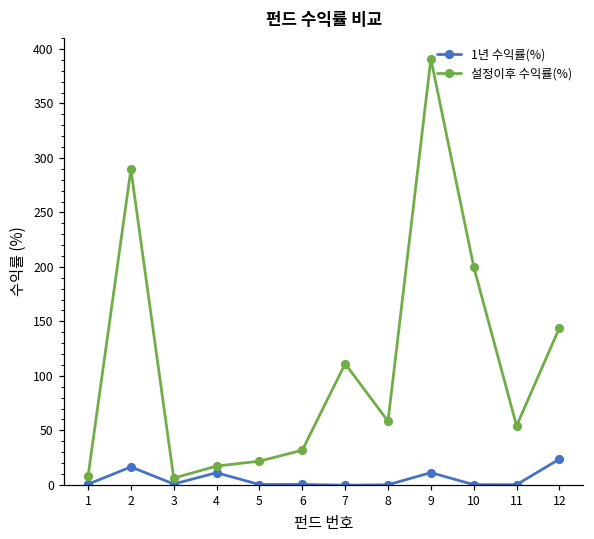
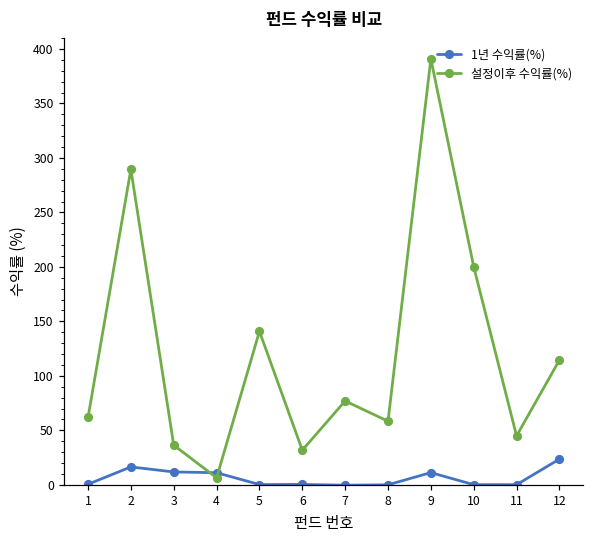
  {
    "1년 수익률(%)": {
      "1": 0,
      "2": 20,
-     "3": 0,
+     "3": 10,
      "4": 10,
      "5": 0,
      "6": 0,
      "7": 0,
      "8": 0,
      "9": 10,
      "10": 0,
      "11": 0,
      "12": 20
    },
    "설정이후 수익률(%)": {
-     "1": 10,
+     "1": 60,
      "2": 290,
-     "3": 10,
-     "4": 20,
-     "5": 20,
+     "3": 40,
+     "4": 10,
+     "5": 140,
      "6": 30,
-     "7": 110,
+     "7": 80,
      "8": 60,
      "9": 390,
      "10": 200,
-     "11": 50,
-     "12": 140
+     "11": 40,
+     "12": 110
    }
  }
